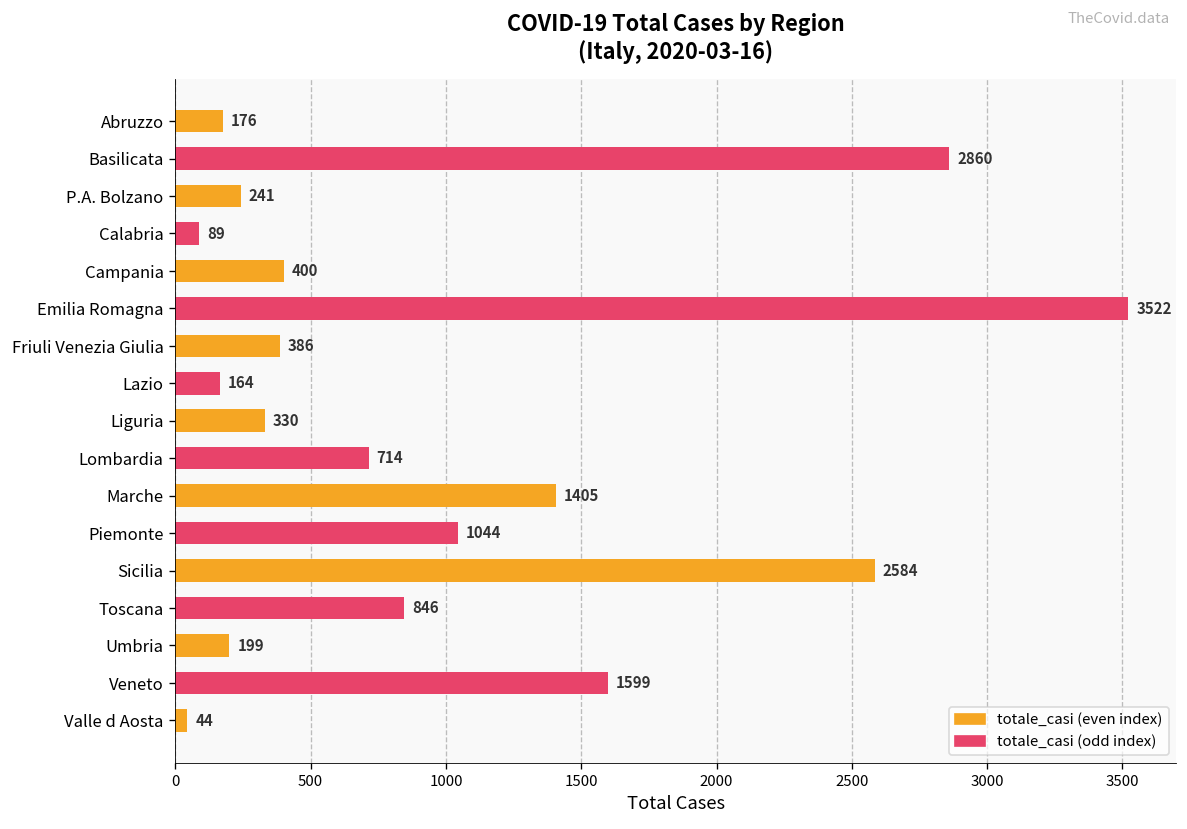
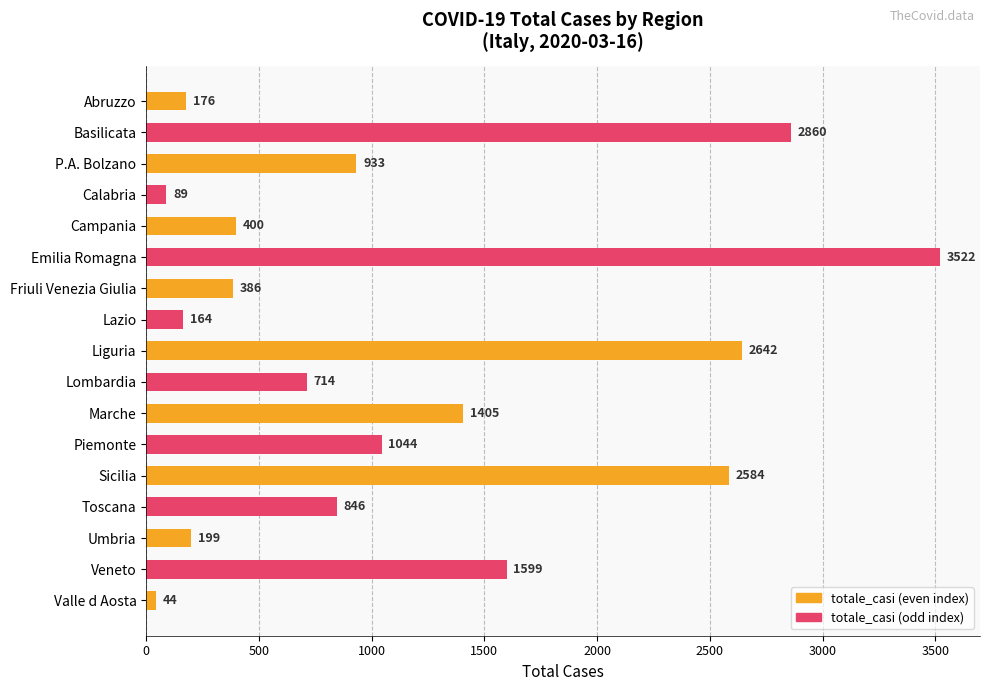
  {
    "Abruzzo": 176,
    "Basilicata": 2860,
-   "P.A. Bolzano": 241,
+   "P.A. Bolzano": 933,
    "Calabria": 89,
    "Campania": 400,
    "Emilia Romagna": 3522,
    "Friuli Venezia Giulia": 386,
    "Lazio": 164,
-   "Liguria": 330,
+   "Liguria": 2642,
    "Lombardia": 714,
    "Marche": 1405,
    "Piemonte": 1044,
    "Sicilia": 2584,
    "Toscana": 846,
    "Umbria": 199,
    "Veneto": 1599,
    "Valle d Aosta": 44
  }
